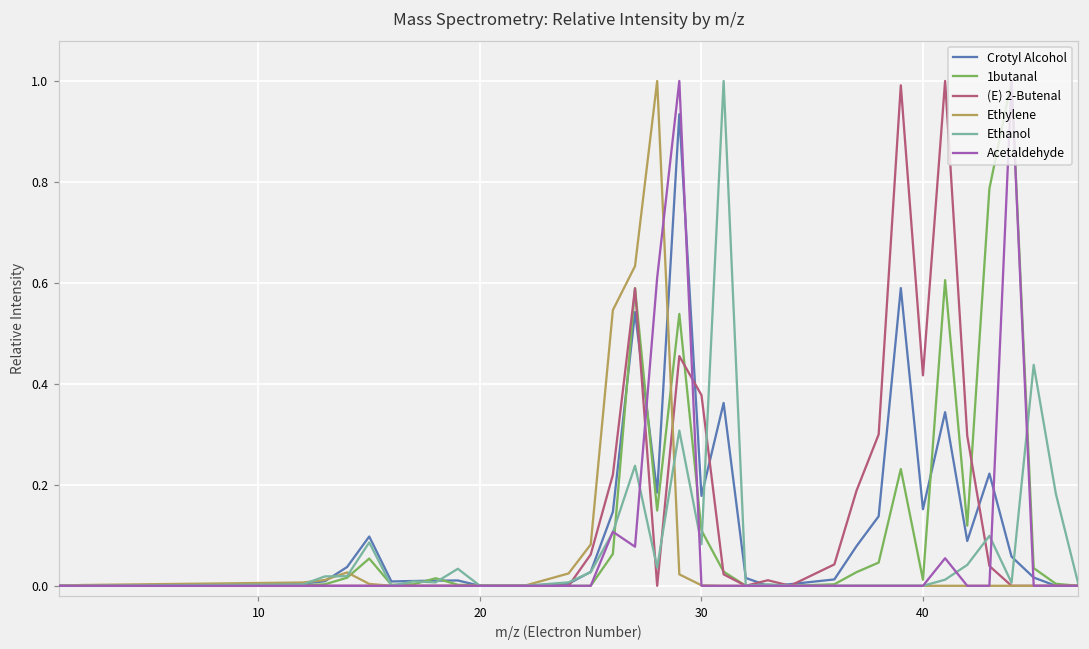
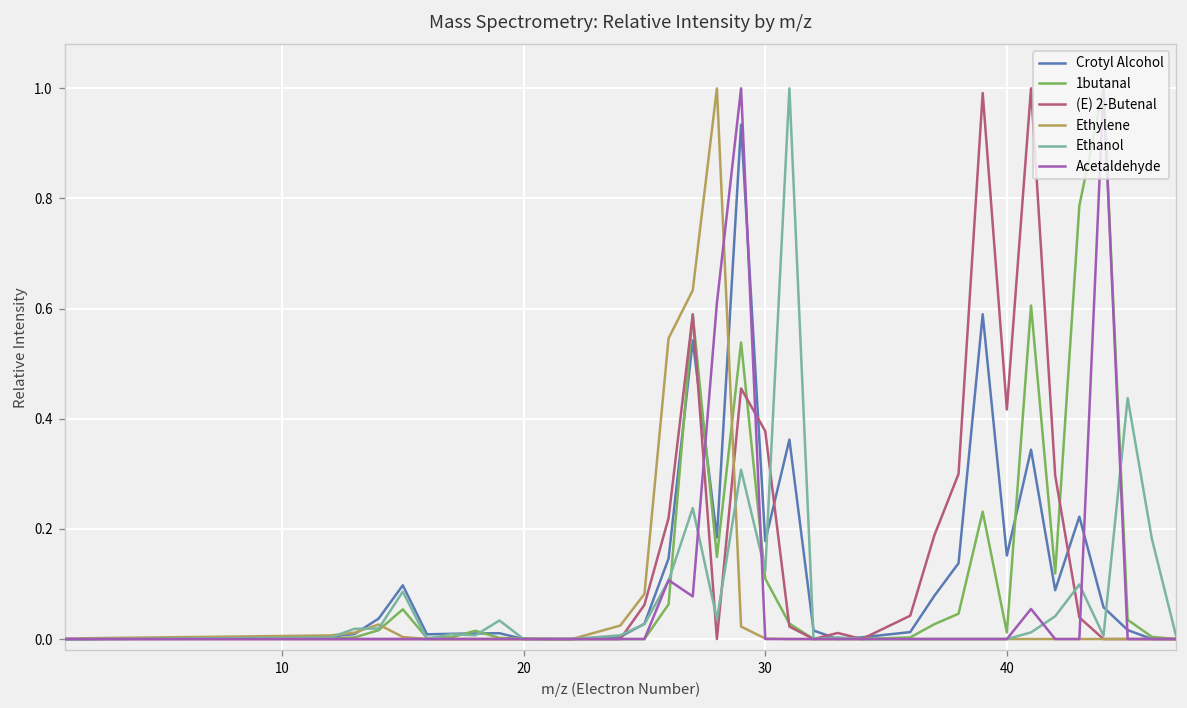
  {
    "Crotyl Alcohol": {
      "30": 0.18,
      "40": 0.15
    },
    "1butanal": {
      "30": 0.11,
      "40": 0.01
    },
    "(E) 2-Butenal": {
      "30": 0.38,
      "40": 0.42
    },
    "Ethanol": {
-     "30": 0.08
+     "30": 0.12
    }
  }
